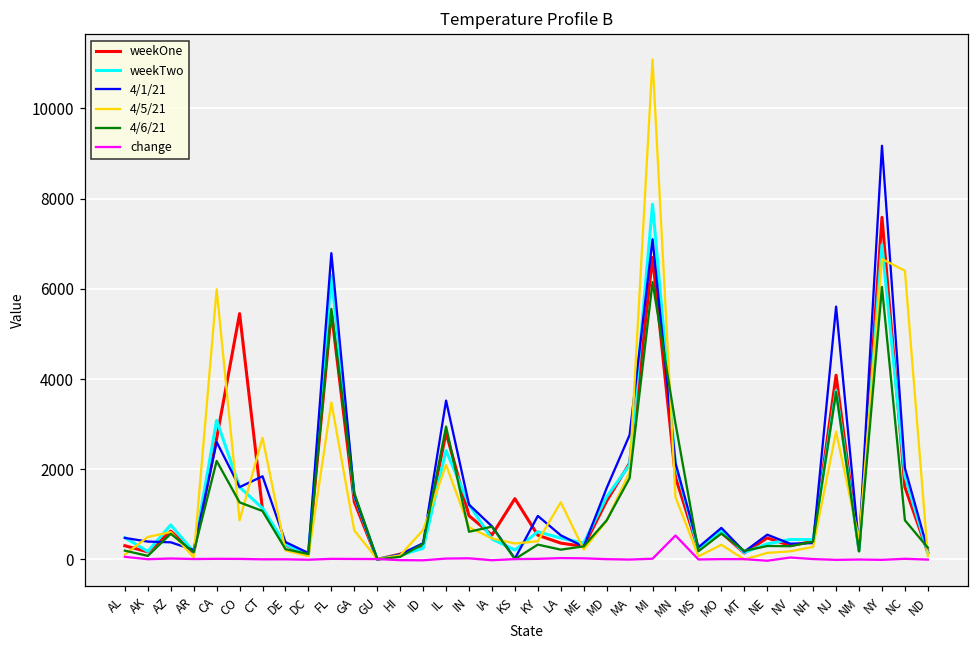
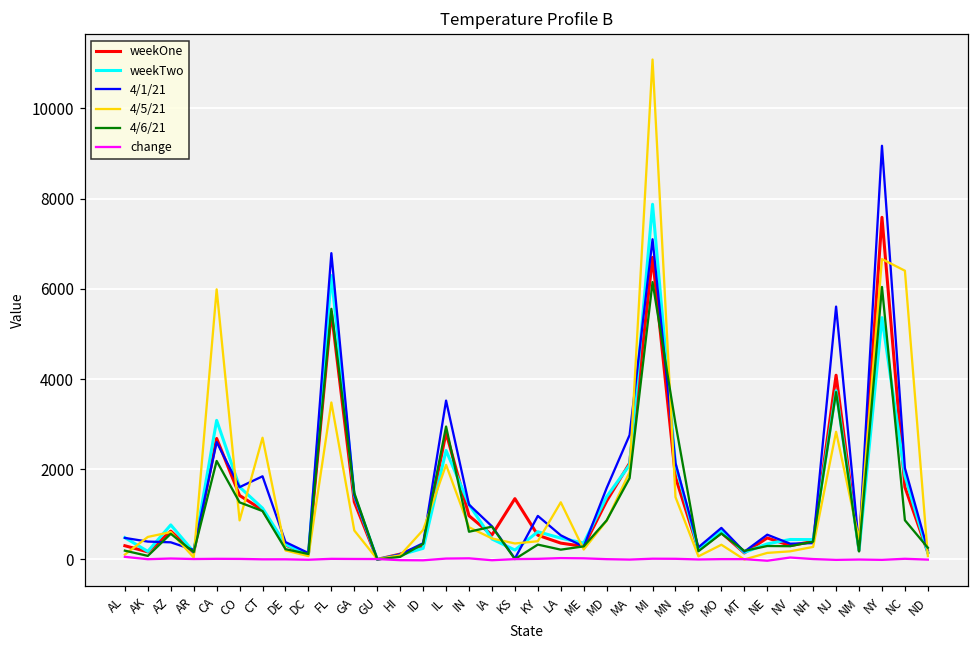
  {
    "weekOne": {
      "AL": 300,
      "CA": 2700,
-     "CO": 5400,
+     "CO": 1400,
      "FL": 5500,
      "GA": 1300,
      "IL": 2800,
      "IN": 1000,
      "IA": 500,
      "KS": 1300,
      "KY": 500,
      "LA": 400,
      "MD": 1300,
      "MI": 6700,
      "MN": 1800,
      "NE": 500,
      "NJ": 4100,
      "NY": 7600,
      "NC": 1600
    },
    "weekTwo": {
      "AZ": 800,
      "CA": 3100,
      "FL": 6300,
      "IL": 2400,
      "KS": 200,
      "KY": 600,
      "LA": 500,
      "ME": 400,
      "MD": 1400,
      "MI": 7900,
      "NV": 400,
-     "NY": 7000,
+     "NY": 5400,
      "NC": 1900
    },
    "4/1/21": {
      "AK": 400,
      "AZ": 400,
      "CA": 2600,
      "CT": 1800,
      "FL": 6800,
      "IL": 3500,
      "KY": 1000,
      "LA": 500,
      "MD": 1600,
      "MA": 2800,
      "MI": 7100,
      "NE": 600,
      "NJ": 5600,
      "NM": 300,
      "NY": 9200,
      "NC": 2000
    },
    "4/5/21": {
      "AK": 500,
      "CA": 6000,
      "CO": 900,
      "CT": 2700,
      "FL": 3500,
      "GA": 600,
      "ID": 700,
      "IL": 2100,
      "IN": 700,
      "KS": 400,
      "KY": 400,
      "LA": 1300,
      "ME": 200,
      "MA": 1900,
      "MI": 11100,
      "MN": 1400,
      "MS": 100,
      "MO": 300,
      "NE": 100,
      "NV": 200,
      "NH": 300,
      "NJ": 2800,
      "NM": 400,
      "NY": 6700,
      "NC": 6400,
      "ND": 100
    },
    "4/6/21": {
      "AL": 200,
      "AK": 100,
      "CA": 2200,
      "CO": 1300,
      "FL": 5600,
      "IL": 2900,
      "IN": 600,
      "KY": 300,
      "LA": 200,
      "MA": 1800,
      "MI": 6100,
      "MN": 3000,
      "NY": 6000,
      "NC": 900
    },
    "change": {
      "AK": 0,
      "AZ": 0,
      "CA": 0,
      "CO": 0,
      "CT": 0,
      "DE": 0,
      "DC": 0,
      "FL": 0,
      "GA": 0,
      "HI": 0,
      "ID": 0,
      "IL": 0,
      "IN": 0,
      "IA": 0,
      "KY": 0,
      "LA": 0,
      "ME": 0,
      "MD": 0,
      "MA": 0,
      "MI": 0,
-     "MN": 500,
+     "MN": 0,
      "MS": 0,
      "MO": 0,
      "NE": 0,
      "NV": 0,
      "NH": 0,
      "NJ": 0,
      "NM": 0,
      "NY": 0,
      "NC": 0,
      "ND": 0
    }
  }
